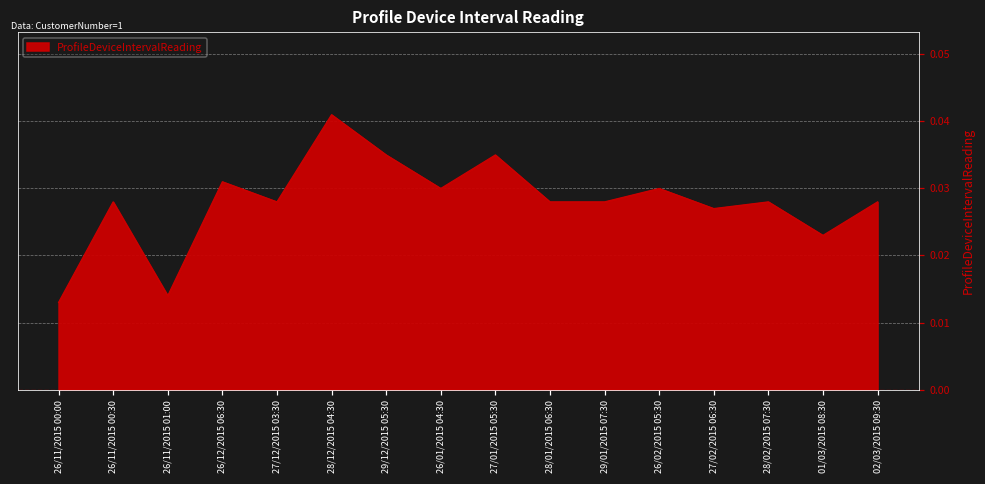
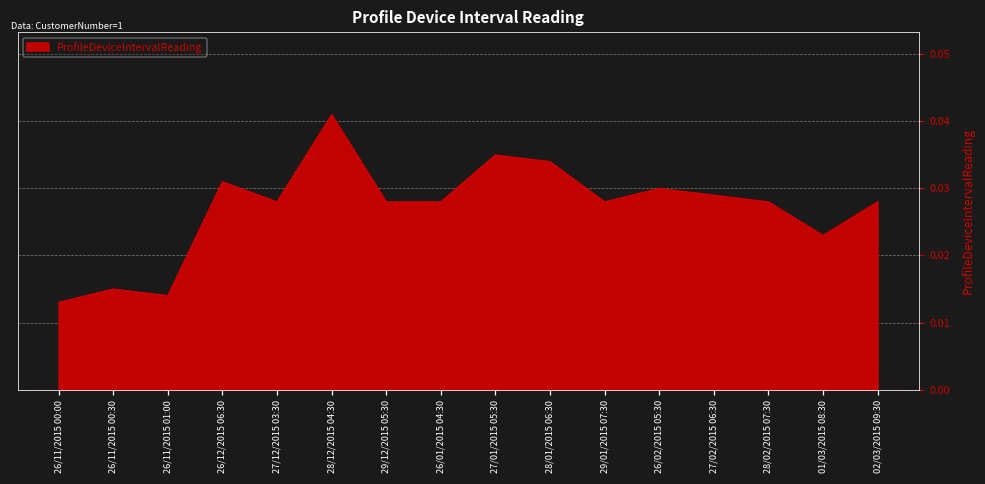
  {
    "26/11/2015 00:00": 0.013,
-   "26/11/2015 00:30": 0.028,
+   "26/11/2015 00:30": 0.015,
    "26/11/2015 01:00": 0.014,
    "26/12/2015 06:30": 0.031,
    "27/12/2015 03:30": 0.028,
    "28/12/2015 04:30": 0.041,
-   "29/12/2015 05:30": 0.035,
-   "26/01/2015 04:30": 0.030,
+   "29/12/2015 05:30": 0.028,
+   "26/01/2015 04:30": 0.028,
    "27/01/2015 05:30": 0.035,
-   "28/01/2015 06:30": 0.028,
+   "28/01/2015 06:30": 0.034,
    "29/01/2015 07:30": 0.028,
    "26/02/2015 05:30": 0.030,
-   "27/02/2015 06:30": 0.027,
+   "27/02/2015 06:30": 0.029,
    "28/02/2015 07:30": 0.028,
    "01/03/2015 08:30": 0.023,
    "02/03/2015 09:30": 0.028
  }
